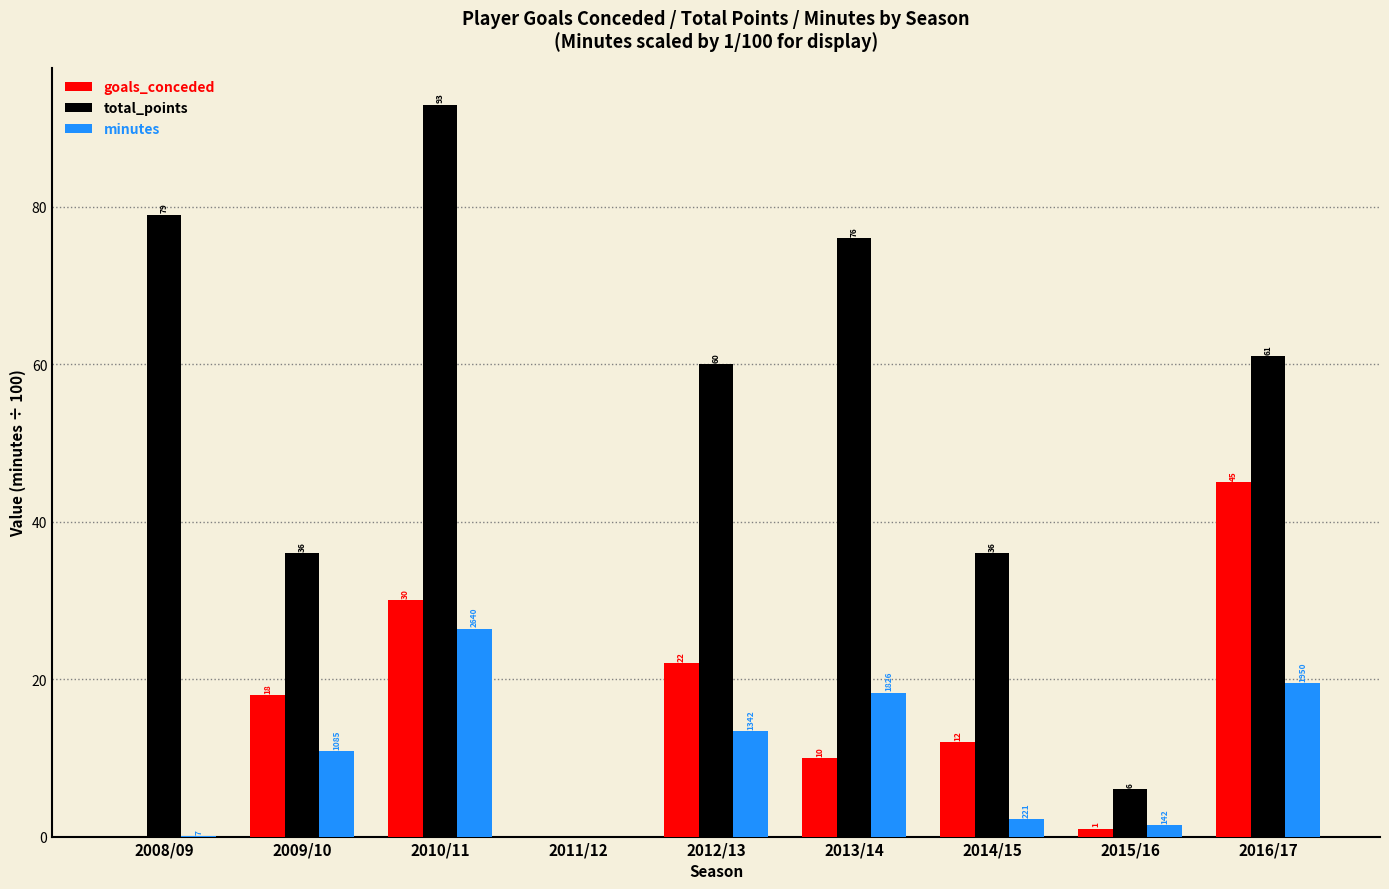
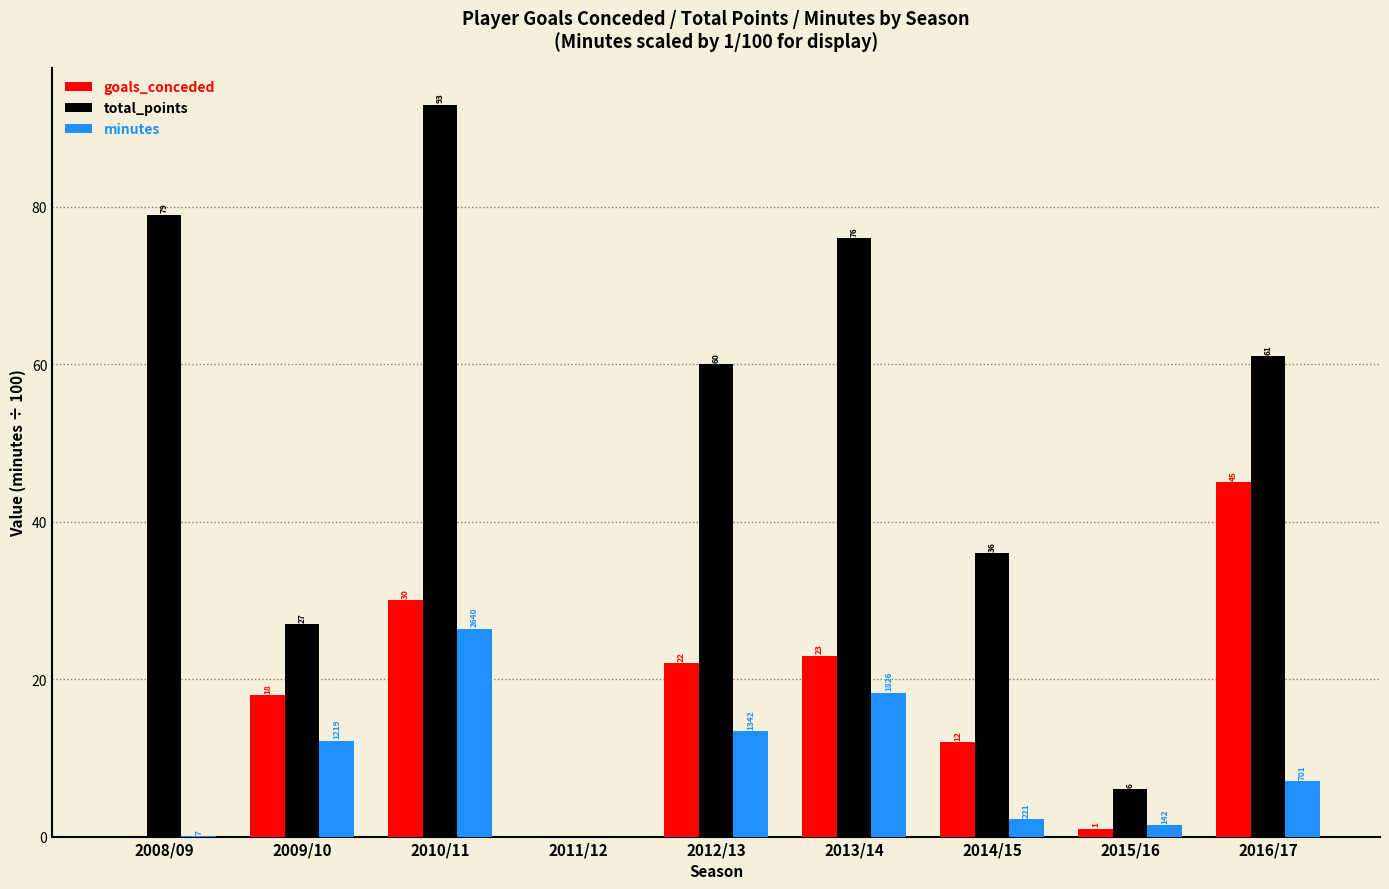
  {
    "goals_conceded": {
      "2009/10": 18,
      "2010/11": 30,
      "2012/13": 22,
-     "2013/14": 10,
+     "2013/14": 23,
      "2014/15": 12,
      "2015/16": 1,
      "2016/17": 45
    },
    "total_points": {
      "2008/09": 79,
-     "2009/10": 36,
+     "2009/10": 27,
      "2010/11": 93,
      "2012/13": 60,
      "2013/14": 76,
      "2014/15": 36,
      "2015/16": 6,
      "2016/17": 61
    },
    "minutes": {
-     "2009/10": 1085,
-     "2016/17": 1950
+     "2009/10": 1219,
+     "2016/17": 701
    }
  }
